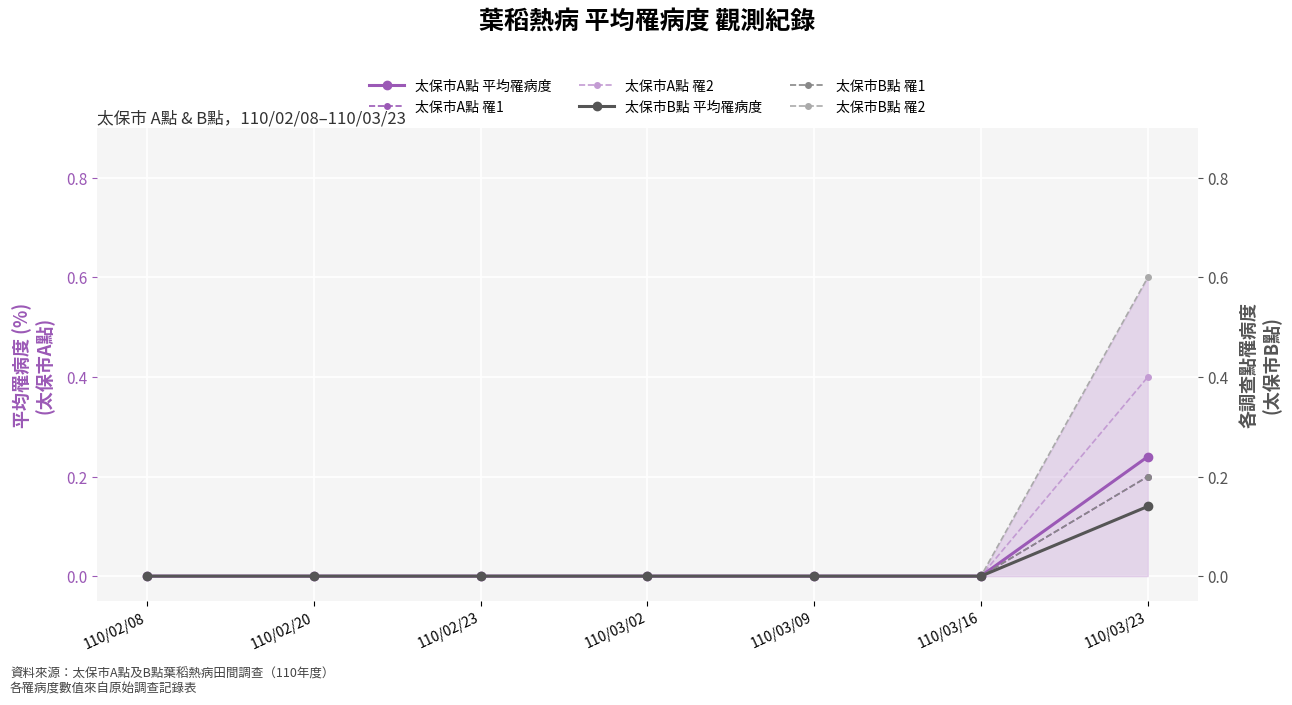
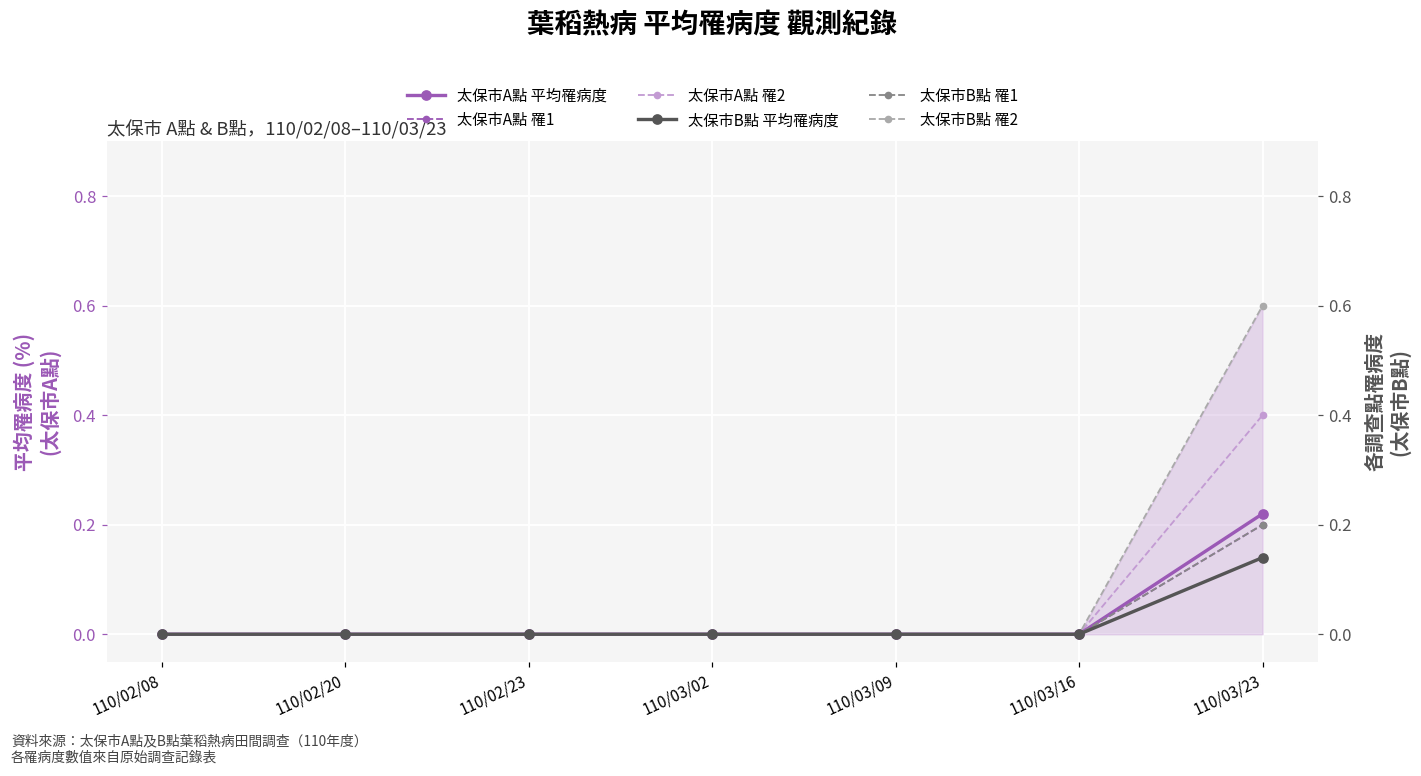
  {
    "太保市A點 平均罹病度": {
-     "110/03/23": 0.24
+     "110/03/23": 0.22
    },
    "太保市B點 平均罹病度": {
      "110/03/23": 0.14
    }
  }
